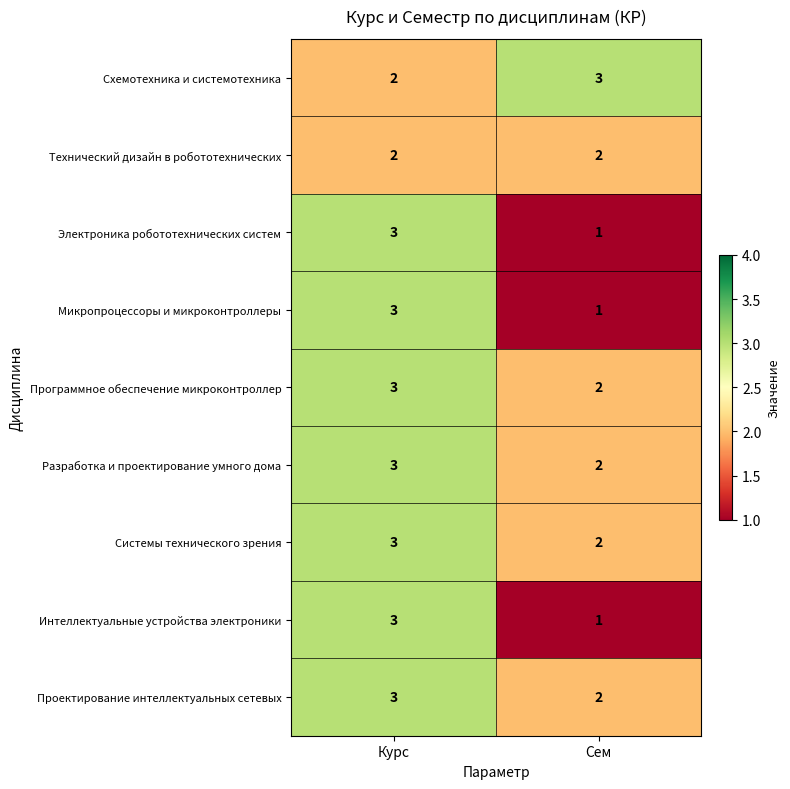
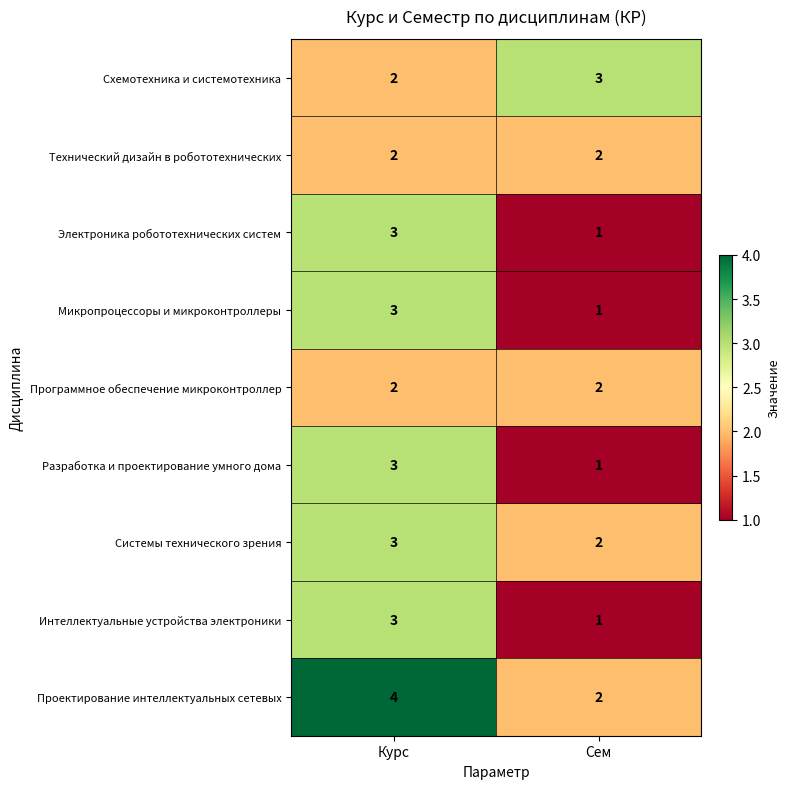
  {
    "Схемотехника и системотехника": {
      "Курс": 2,
      "Сем": 3
    },
    "Технический дизайн в робототехнических": {
      "Курс": 2,
      "Сем": 2
    },
    "Электроника робототехнических систем": {
      "Курс": 3,
      "Сем": 1
    },
    "Микропроцессоры и микроконтроллеры": {
      "Курс": 3,
      "Сем": 1
    },
    "Программное обеспечение микроконтроллер": {
-     "Курс": 3,
+     "Курс": 2,
      "Сем": 2
    },
    "Разработка и проектирование умного дома": {
      "Курс": 3,
-     "Сем": 2
+     "Сем": 1
    },
    "Системы технического зрения": {
      "Курс": 3,
      "Сем": 2
    },
    "Интеллектуальные устройства электроники": {
      "Курс": 3,
      "Сем": 1
    },
    "Проектирование интеллектуальных сетевых": {
-     "Курс": 3,
+     "Курс": 4,
      "Сем": 2
    }
  }
